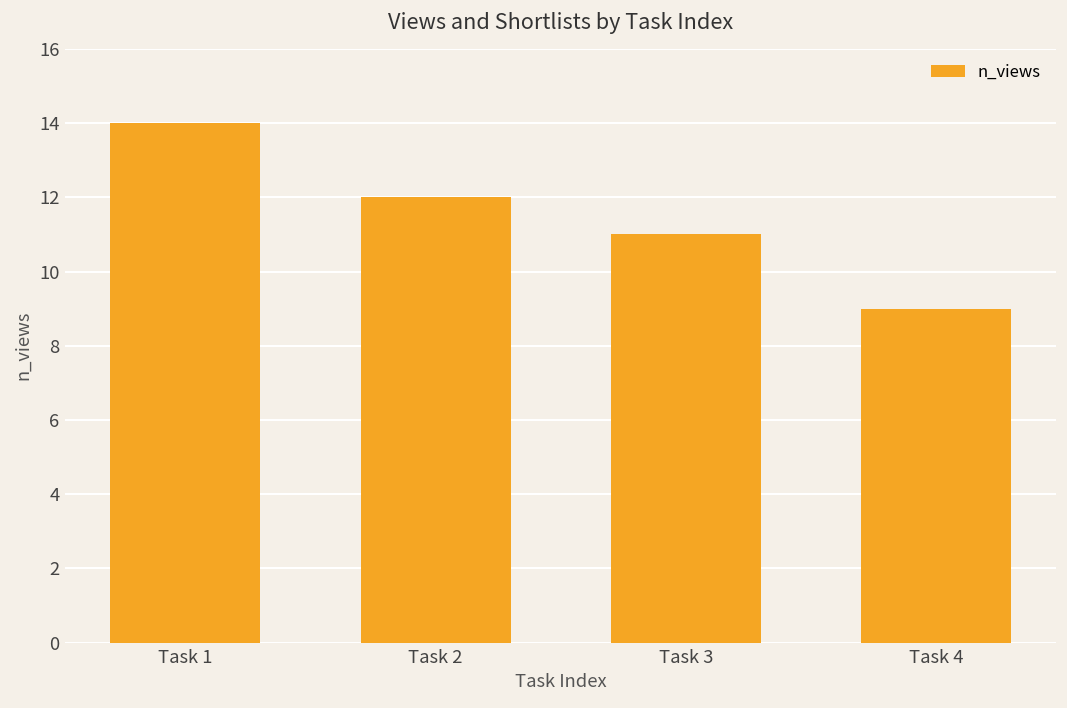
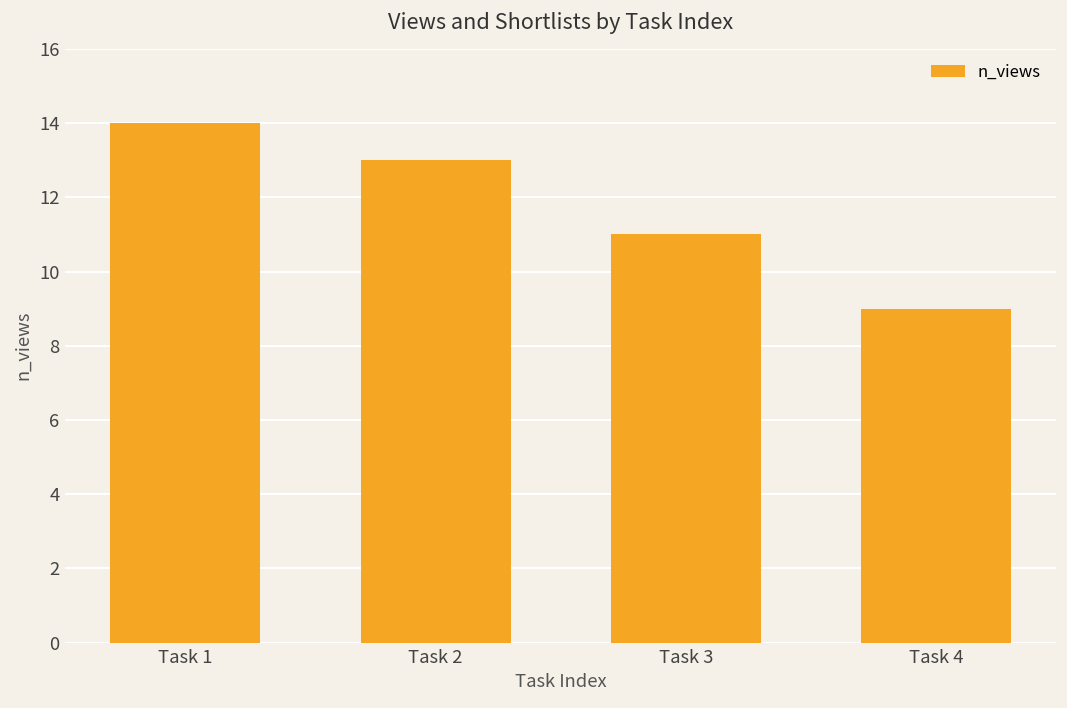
  {
    "Task 1": 14,
-   "Task 2": 12,
+   "Task 2": 13,
    "Task 3": 11,
    "Task 4": 9
  }
